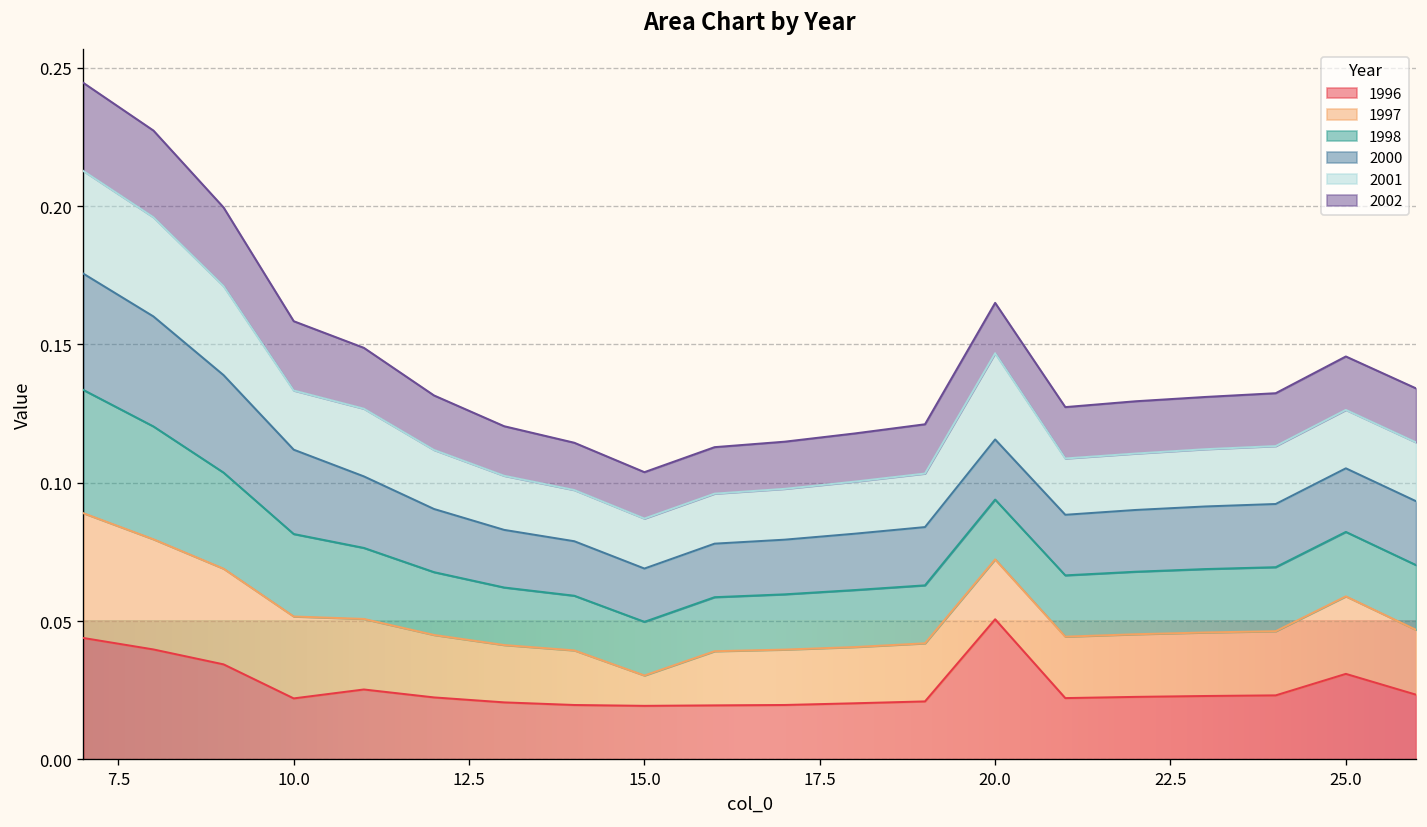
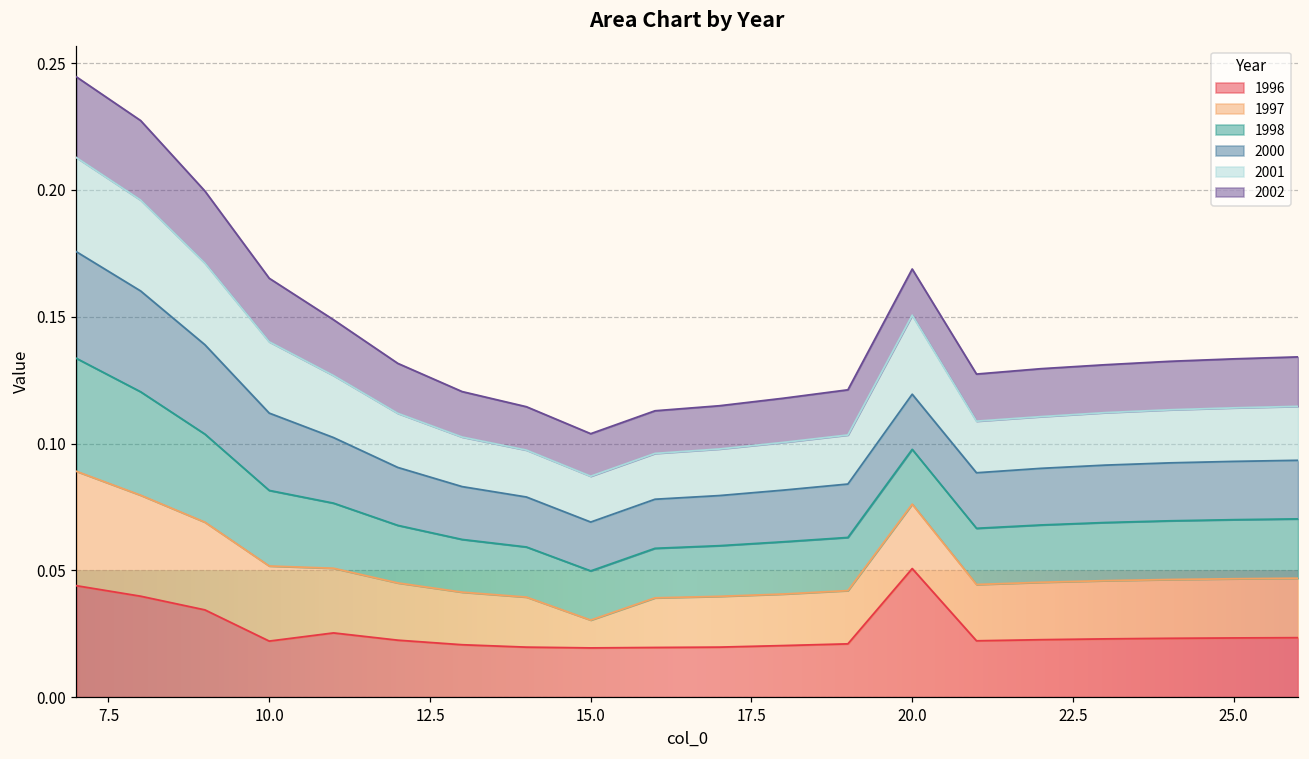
  {
    "1996": {
      "10.0": 0.022,
      "15.0": 0.019,
      "20.0": 0.051,
-     "25.0": 0.031
+     "25.0": 0.023
    },
    "1997": {
      "10.0": 0.030,
      "15.0": 0.011,
-     "20.0": 0.022,
-     "25.0": 0.028
+     "20.0": 0.025,
+     "25.0": 0.023
    },
    "2001": {
-     "10.0": 0.021,
+     "10.0": 0.028,
      "15.0": 0.018,
      "20.0": 0.031,
      "25.0": 0.021
    }
  }
